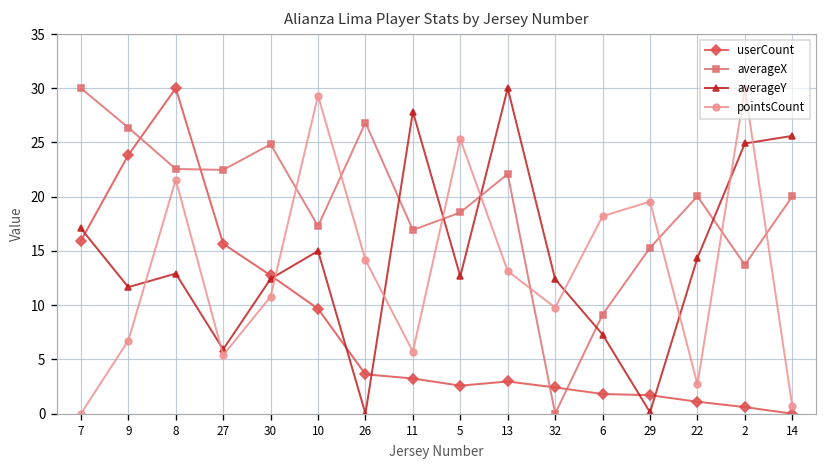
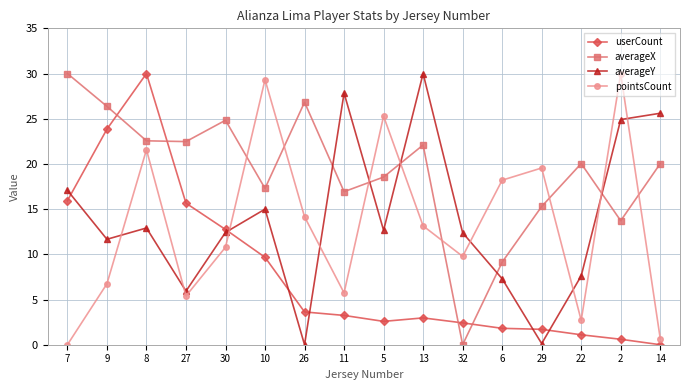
  {
    "averageY": {
      "7": 17,
      "9": 12,
      "8": 13,
      "27": 6,
      "30": 12,
      "10": 15,
      "26": 0,
      "11": 28,
      "5": 13,
      "13": 30,
      "32": 12,
      "6": 7,
      "29": 0,
-     "22": 14,
+     "22": 8,
      "2": 25,
      "14": 26
    }
  }
